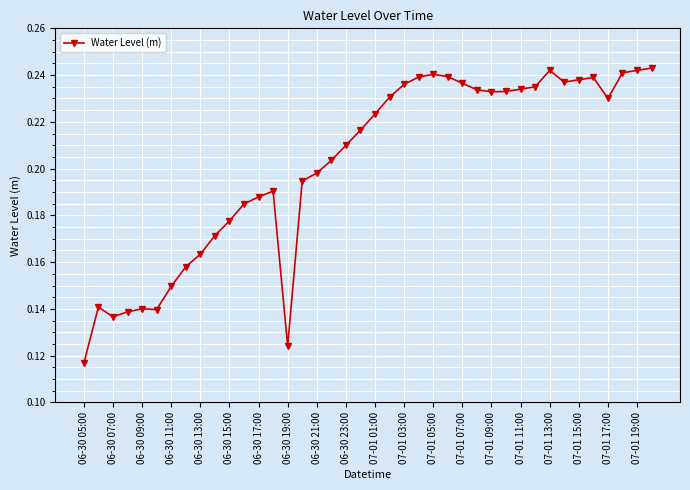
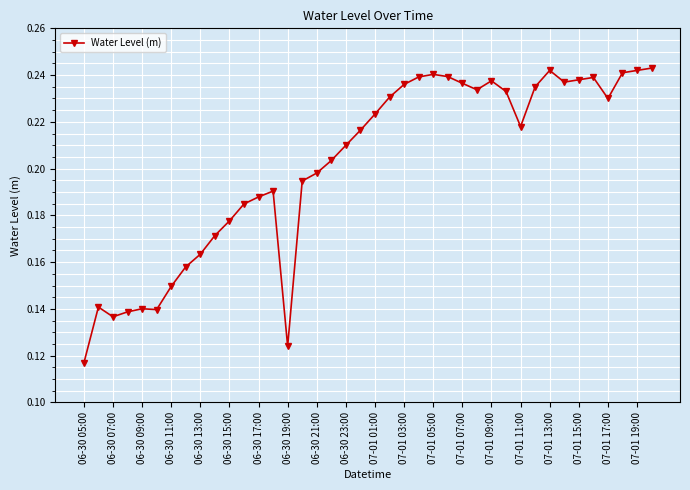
  {
    "06-30 05:00": 0.117,
    "06-30 07:00": 0.137,
    "06-30 09:00": 0.140,
    "06-30 11:00": 0.150,
    "06-30 13:00": 0.163,
    "06-30 15:00": 0.178,
    "06-30 17:00": 0.188,
    "06-30 19:00": 0.124,
    "06-30 21:00": 0.198,
    "06-30 23:00": 0.210,
    "07-01 01:00": 0.223,
    "07-01 03:00": 0.236,
    "07-01 05:00": 0.240,
    "07-01 07:00": 0.236,
-   "07-01 09:00": 0.233,
-   "07-01 11:00": 0.234,
+   "07-01 09:00": 0.238,
+   "07-01 11:00": 0.218,
    "07-01 13:00": 0.242,
    "07-01 15:00": 0.238,
    "07-01 17:00": 0.230,
    "07-01 19:00": 0.242
  }
